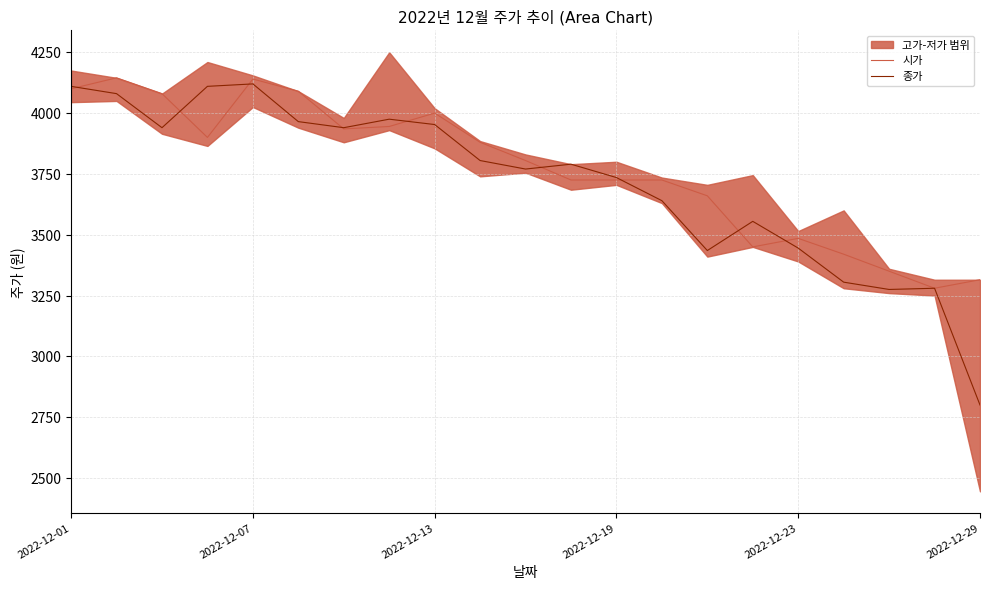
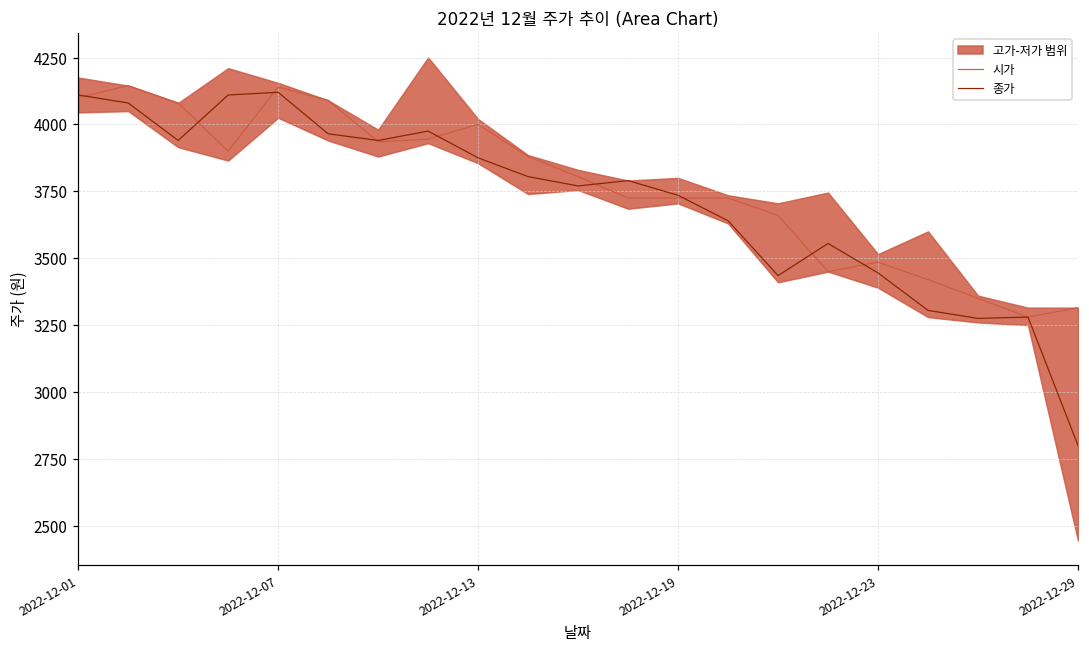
  {
    "종가": {
      "2022-12-07": 4120,
-     "2022-12-13": 3950,
+     "2022-12-13": 3880,
      "2022-12-23": 3450,
      "2022-12-29": 2800
    }
  }
